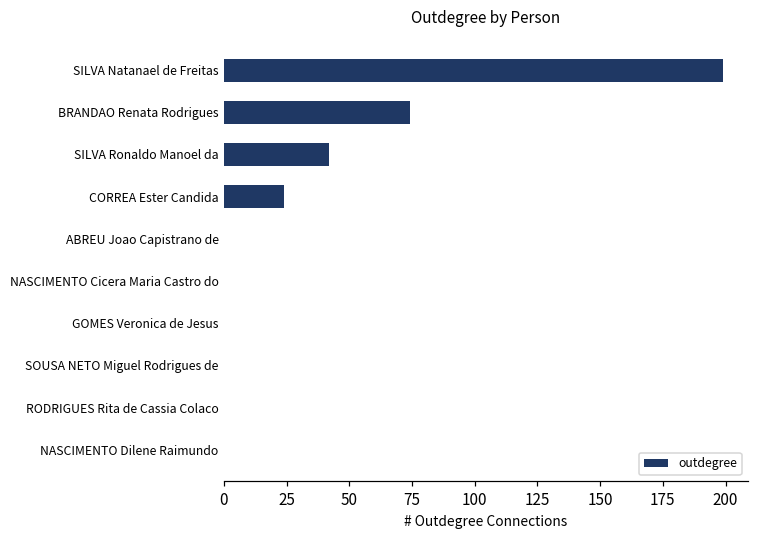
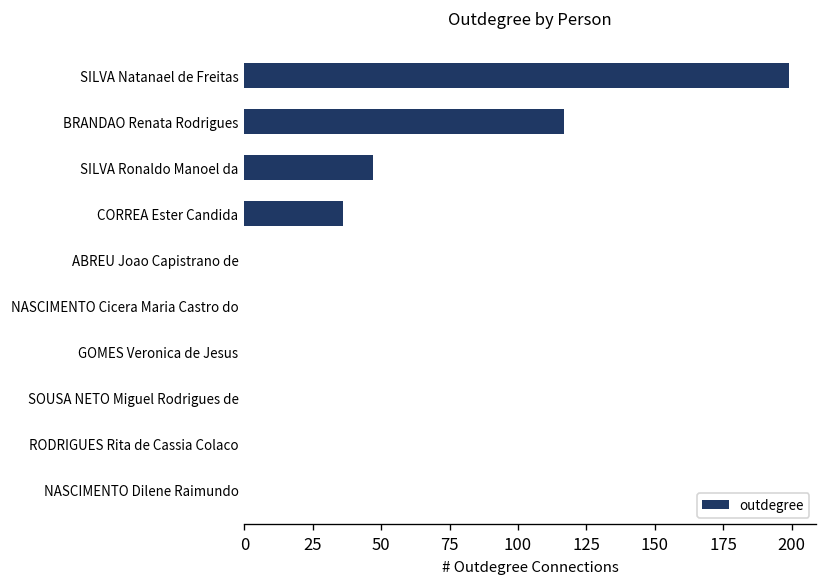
  {
    "SILVA Natanael de Freitas": 199,
-   "BRANDAO Renata Rodrigues": 74,
-   "SILVA Ronaldo Manoel da": 42,
-   "CORREA Ester Candida": 24,
+   "BRANDAO Renata Rodrigues": 117,
+   "SILVA Ronaldo Manoel da": 47,
+   "CORREA Ester Candida": 36,
    "ABREU Joao Capistrano de": 0,
    "NASCIMENTO Cicera Maria Castro do": 0,
    "GOMES Veronica de Jesus": 0,
    "SOUSA NETO Miguel Rodrigues de": 0,
    "RODRIGUES Rita de Cassia Colaco": 0,
    "NASCIMENTO Dilene Raimundo": 0
  }
